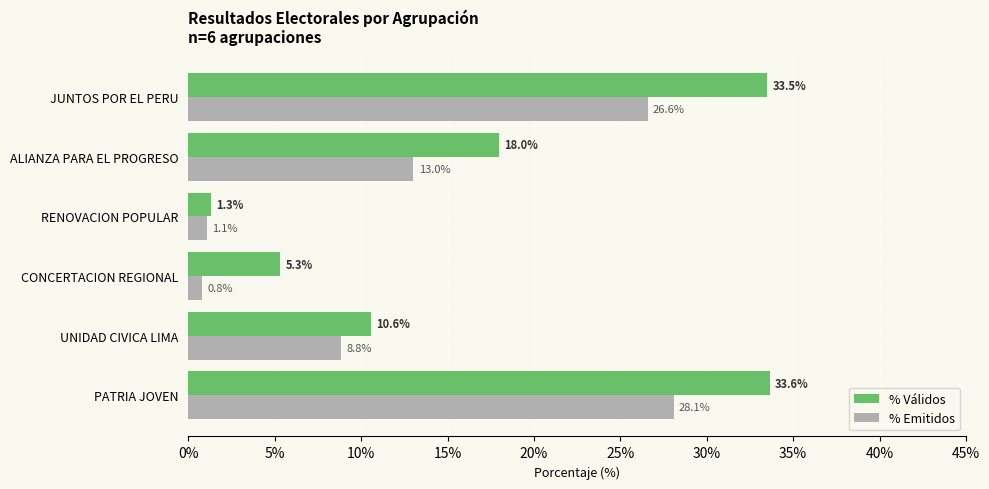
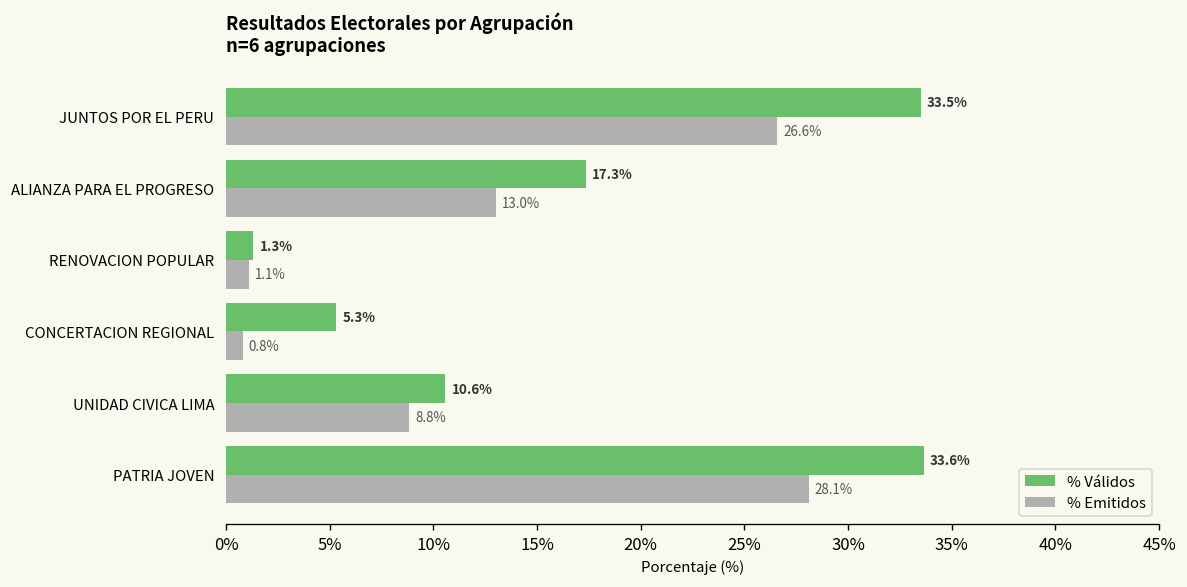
  {
    "% Válidos": {
      "JUNTOS POR EL PERU": "33.5%",
-     "ALIANZA PARA EL PROGRESO": "18.0%",
+     "ALIANZA PARA EL PROGRESO": "17.3%",
      "RENOVACION POPULAR": "1.3%",
      "CONCERTACION REGIONAL": "5.3%",
      "UNIDAD CIVICA LIMA": "10.6%",
      "PATRIA JOVEN": "33.6%"
    },
    "% Emitidos": {
      "JUNTOS POR EL PERU": "26.6%",
      "ALIANZA PARA EL PROGRESO": "13.0%",
      "RENOVACION POPULAR": "1.1%",
      "CONCERTACION REGIONAL": "0.8%",
      "UNIDAD CIVICA LIMA": "8.8%",
      "PATRIA JOVEN": "28.1%"
    }
  }
